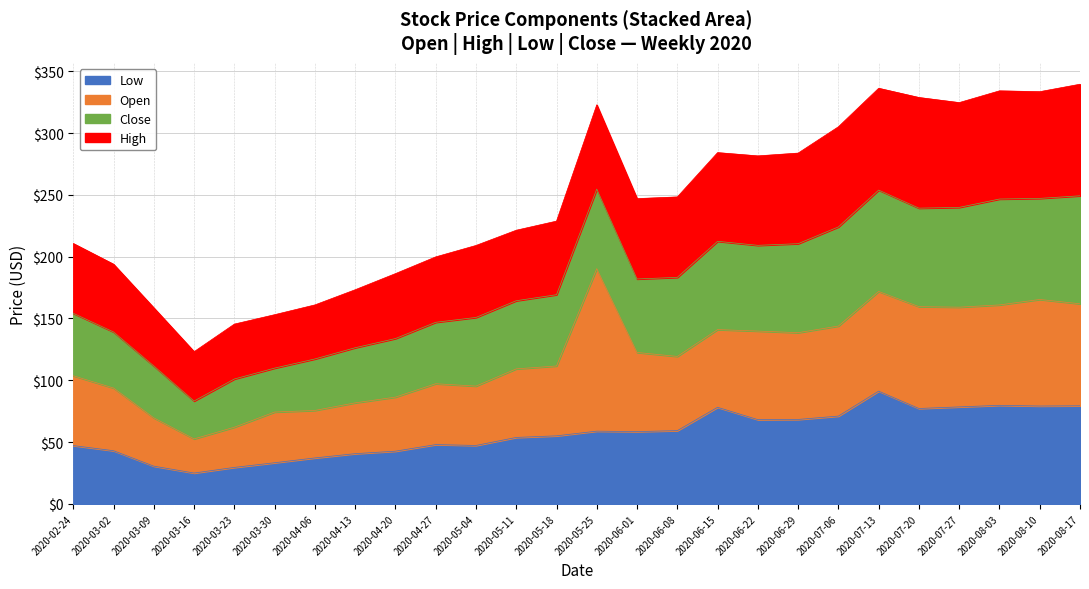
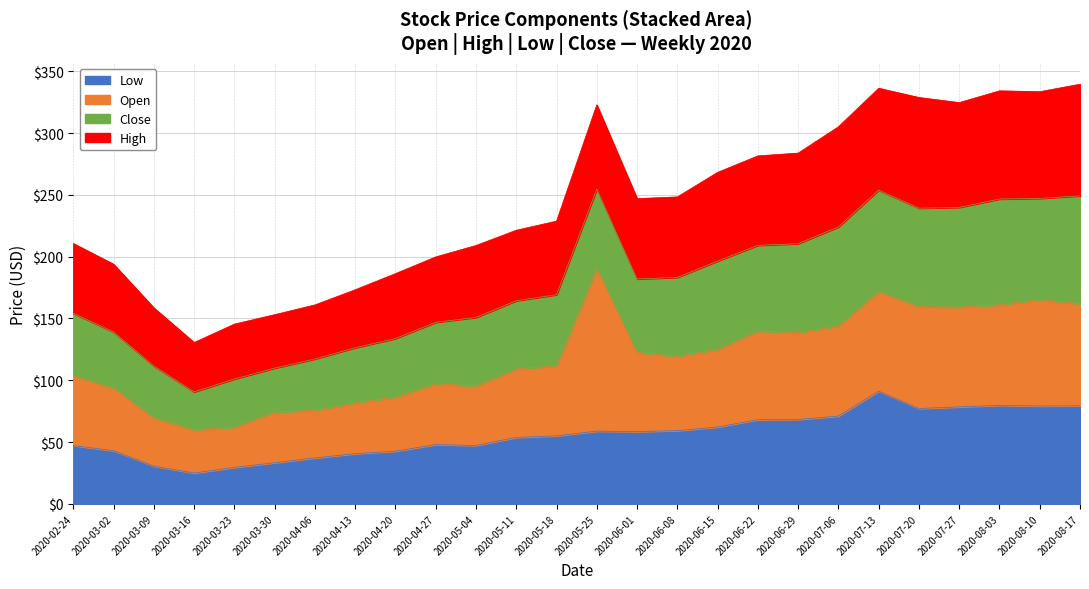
  {
    "Low": {
      "2020-02-24": "$47",
      "2020-03-02": "$43",
      "2020-03-09": "$31",
      "2020-03-16": "$25",
      "2020-03-23": "$30",
      "2020-03-30": "$33",
      "2020-04-06": "$37",
      "2020-04-13": "$41",
      "2020-04-20": "$43",
      "2020-04-27": "$48",
      "2020-05-04": "$47",
      "2020-05-11": "$54",
      "2020-05-18": "$55",
      "2020-05-25": "$59",
      "2020-06-01": "$59",
      "2020-06-08": "$59",
-     "2020-06-15": "$78",
+     "2020-06-15": "$62",
      "2020-06-22": "$68",
      "2020-06-29": "$68",
      "2020-07-06": "$71",
      "2020-07-13": "$91",
      "2020-07-20": "$77",
      "2020-07-27": "$79",
      "2020-08-03": "$80",
      "2020-08-10": "$79",
      "2020-08-17": "$79"
    },
    "Open": {
      "2020-02-24": "$104",
      "2020-03-02": "$94",
      "2020-03-09": "$70",
-     "2020-03-16": "$28",
+     "2020-03-16": "$35",
      "2020-03-23": "$62",
      "2020-03-30": "$74",
      "2020-04-06": "$76",
      "2020-04-13": "$82",
      "2020-04-20": "$86",
      "2020-04-27": "$97",
      "2020-05-04": "$95",
      "2020-05-11": "$109",
      "2020-05-18": "$112",
      "2020-05-25": "$190",
      "2020-06-01": "$123",
      "2020-06-08": "$119",
      "2020-06-22": "$140",
      "2020-06-29": "$139",
      "2020-07-06": "$144",
      "2020-07-13": "$172",
      "2020-07-20": "$160",
      "2020-07-27": "$159",
      "2020-08-03": "$161",
      "2020-08-10": "$165",
      "2020-08-17": "$162"
    },
    "Close": {
      "2020-02-24": "$154",
      "2020-03-02": "$139",
      "2020-03-09": "$112",
      "2020-03-23": "$101",
      "2020-03-30": "$110",
      "2020-04-06": "$117",
      "2020-04-13": "$126",
      "2020-04-20": "$134",
      "2020-04-27": "$147",
      "2020-05-04": "$151",
      "2020-05-11": "$164",
      "2020-05-18": "$169",
      "2020-05-25": "$255",
      "2020-06-01": "$182",
      "2020-06-08": "$183",
      "2020-06-22": "$209",
      "2020-06-29": "$211",
      "2020-07-06": "$224",
      "2020-07-13": "$254",
      "2020-07-20": "$239",
      "2020-07-27": "$240",
      "2020-08-03": "$247",
      "2020-08-10": "$247",
      "2020-08-17": "$249"
    },
    "High": {
      "2020-02-24": "$56",
      "2020-03-02": "$55",
      "2020-03-09": "$47",
      "2020-03-16": "$40",
      "2020-03-23": "$44",
      "2020-03-30": "$43",
      "2020-04-06": "$44",
      "2020-04-13": "$47",
      "2020-04-20": "$53",
      "2020-04-27": "$53",
      "2020-05-04": "$58",
      "2020-05-11": "$57",
      "2020-05-18": "$60",
      "2020-05-25": "$68",
      "2020-06-01": "$65",
      "2020-06-08": "$65",
      "2020-06-15": "$72",
      "2020-06-22": "$72",
      "2020-06-29": "$73",
      "2020-07-06": "$81",
      "2020-07-13": "$82",
      "2020-07-20": "$90",
      "2020-07-27": "$85",
      "2020-08-03": "$88",
      "2020-08-10": "$86",
      "2020-08-17": "$90"
    }
  }
